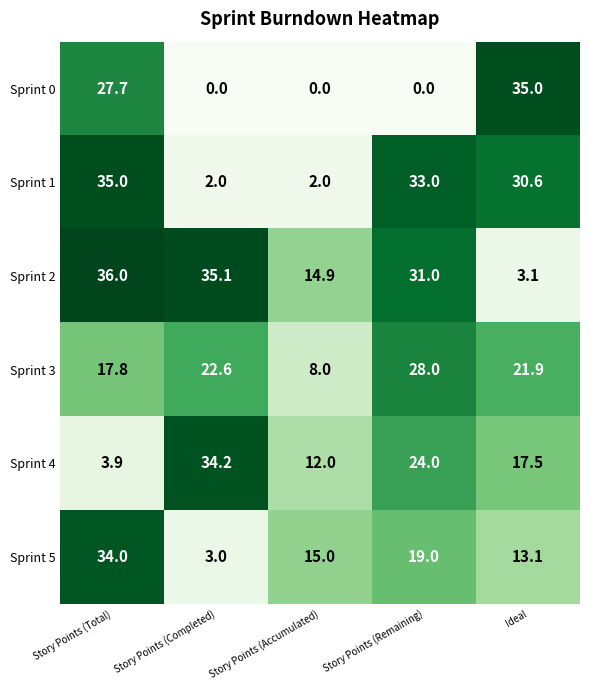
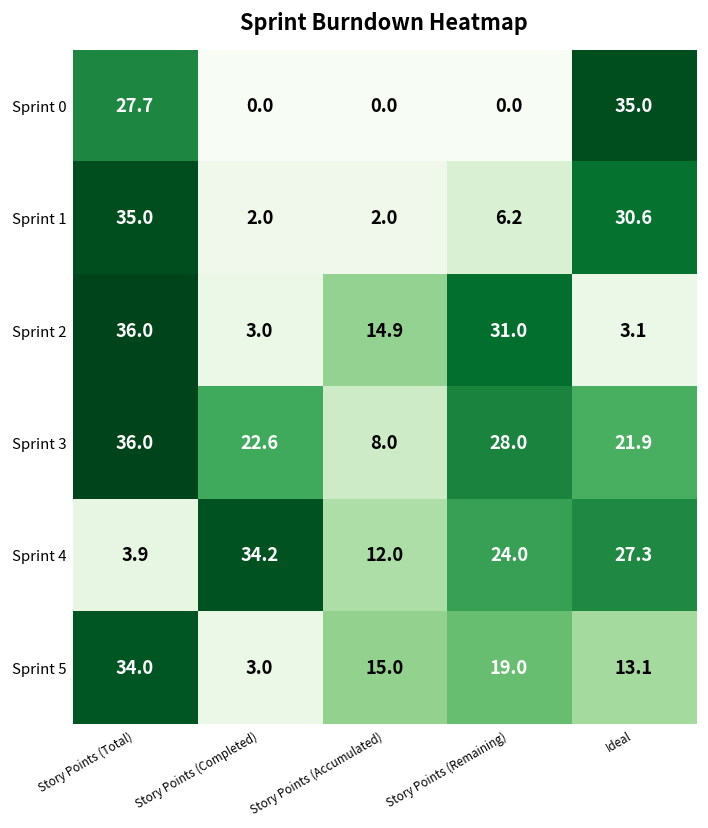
  {
    "Sprint 0": {
      "Story Points (Total)": 27.7,
      "Story Points (Completed)": 0.0,
      "Story Points (Accumulated)": 0.0,
      "Story Points (Remaining)": 0.0,
      "Ideal": 35.0
    },
    "Sprint 1": {
      "Story Points (Total)": 35.0,
      "Story Points (Completed)": 2.0,
      "Story Points (Accumulated)": 2.0,
-     "Story Points (Remaining)": 33.0,
+     "Story Points (Remaining)": 6.2,
      "Ideal": 30.6
    },
    "Sprint 2": {
      "Story Points (Total)": 36.0,
-     "Story Points (Completed)": 35.1,
+     "Story Points (Completed)": 3.0,
      "Story Points (Accumulated)": 14.9,
      "Story Points (Remaining)": 31.0,
      "Ideal": 3.1
    },
    "Sprint 3": {
-     "Story Points (Total)": 17.8,
+     "Story Points (Total)": 36.0,
      "Story Points (Completed)": 22.6,
      "Story Points (Accumulated)": 8.0,
      "Story Points (Remaining)": 28.0,
      "Ideal": 21.9
    },
    "Sprint 4": {
      "Story Points (Total)": 3.9,
      "Story Points (Completed)": 34.2,
      "Story Points (Accumulated)": 12.0,
      "Story Points (Remaining)": 24.0,
-     "Ideal": 17.5
+     "Ideal": 27.3
    },
    "Sprint 5": {
      "Story Points (Total)": 34.0,
      "Story Points (Completed)": 3.0,
      "Story Points (Accumulated)": 15.0,
      "Story Points (Remaining)": 19.0,
      "Ideal": 13.1
    }
  }
